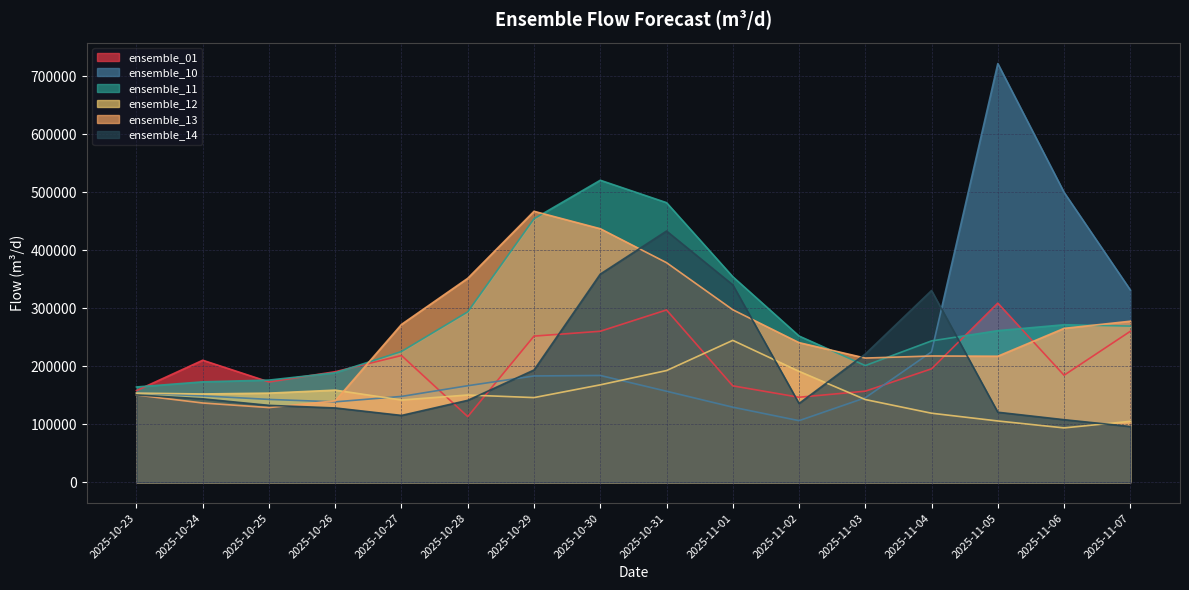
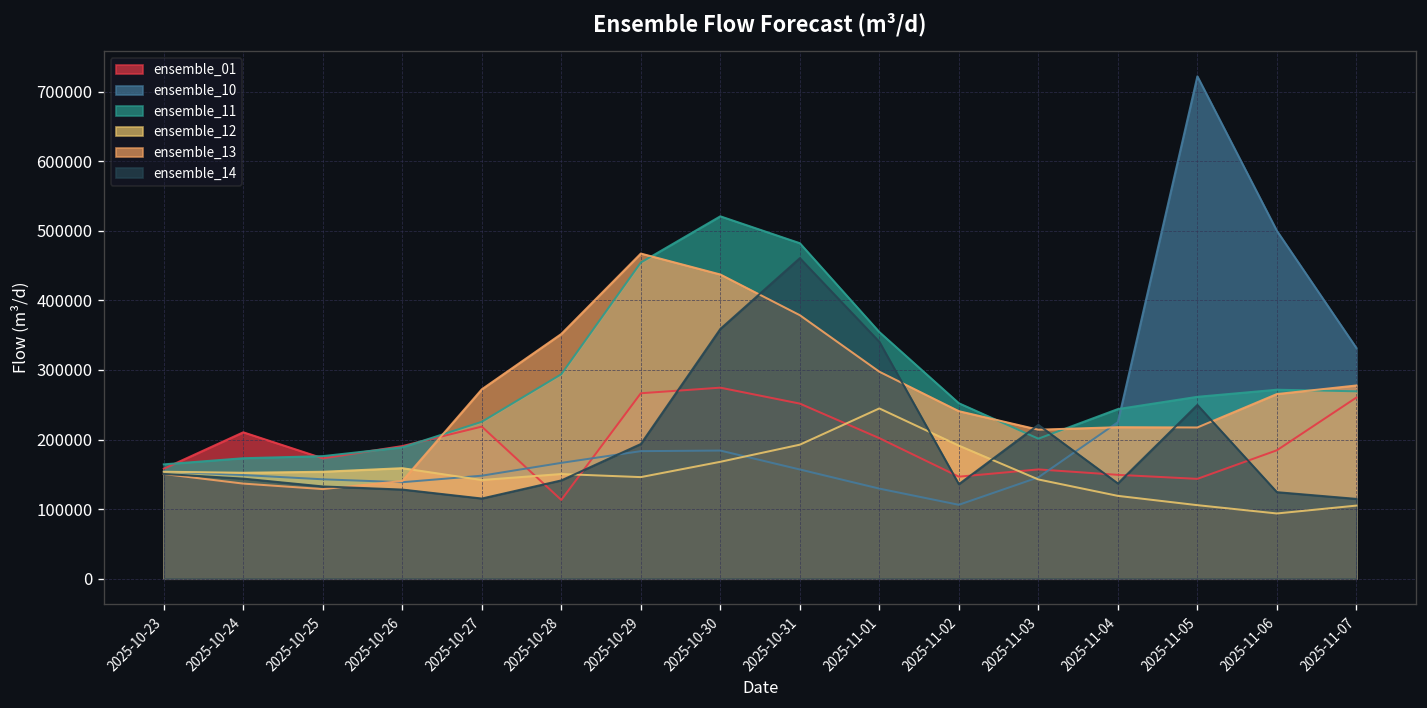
  {
    "ensemble_01": {
      "2025-10-24": 210000,
      "2025-10-27": 220000,
      "2025-10-28": 110000,
-     "2025-10-29": 250000,
-     "2025-10-30": 260000,
-     "2025-10-31": 300000,
-     "2025-11-01": 170000,
+     "2025-10-29": 270000,
+     "2025-10-30": 270000,
+     "2025-10-31": 250000,
+     "2025-11-01": 200000,
      "2025-11-02": 150000,
      "2025-11-03": 160000,
-     "2025-11-04": 200000,
-     "2025-11-05": 310000,
+     "2025-11-04": 150000,
+     "2025-11-05": 140000,
      "2025-11-06": 180000,
      "2025-11-07": 260000
    },
    "ensemble_14": {
      "2025-10-24": 140000,
      "2025-10-26": 130000,
      "2025-10-27": 120000,
      "2025-10-28": 140000,
      "2025-10-29": 190000,
      "2025-10-30": 360000,
-     "2025-10-31": 430000,
+     "2025-10-31": 460000,
      "2025-11-01": 340000,
      "2025-11-02": 140000,
      "2025-11-03": 220000,
-     "2025-11-04": 330000,
-     "2025-11-05": 120000,
-     "2025-11-06": 110000,
-     "2025-11-07": 100000
+     "2025-11-04": 140000,
+     "2025-11-05": 250000,
+     "2025-11-06": 120000,
+     "2025-11-07": 110000
    }
  }
